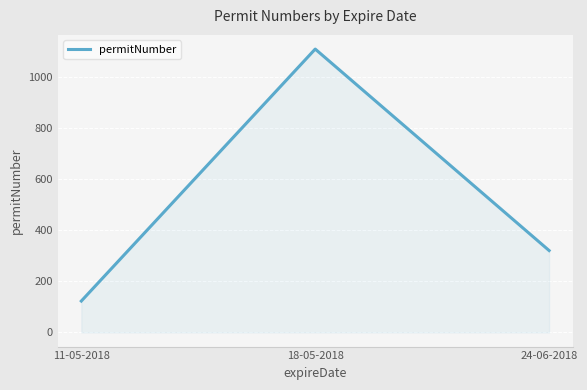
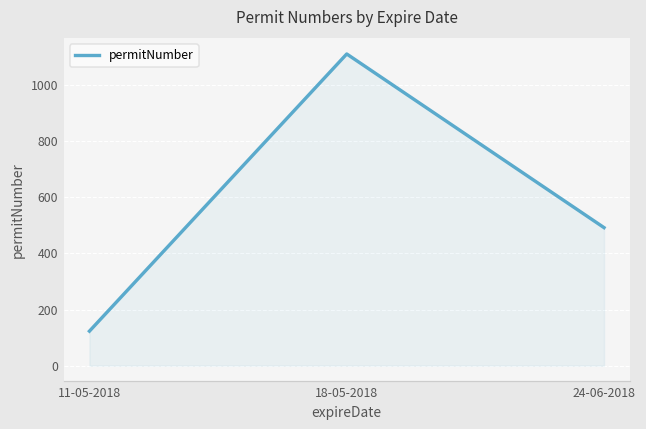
  {
    "11-05-2018": 120,
    "18-05-2018": 1110,
-   "24-06-2018": 320
+   "24-06-2018": 490
  }
